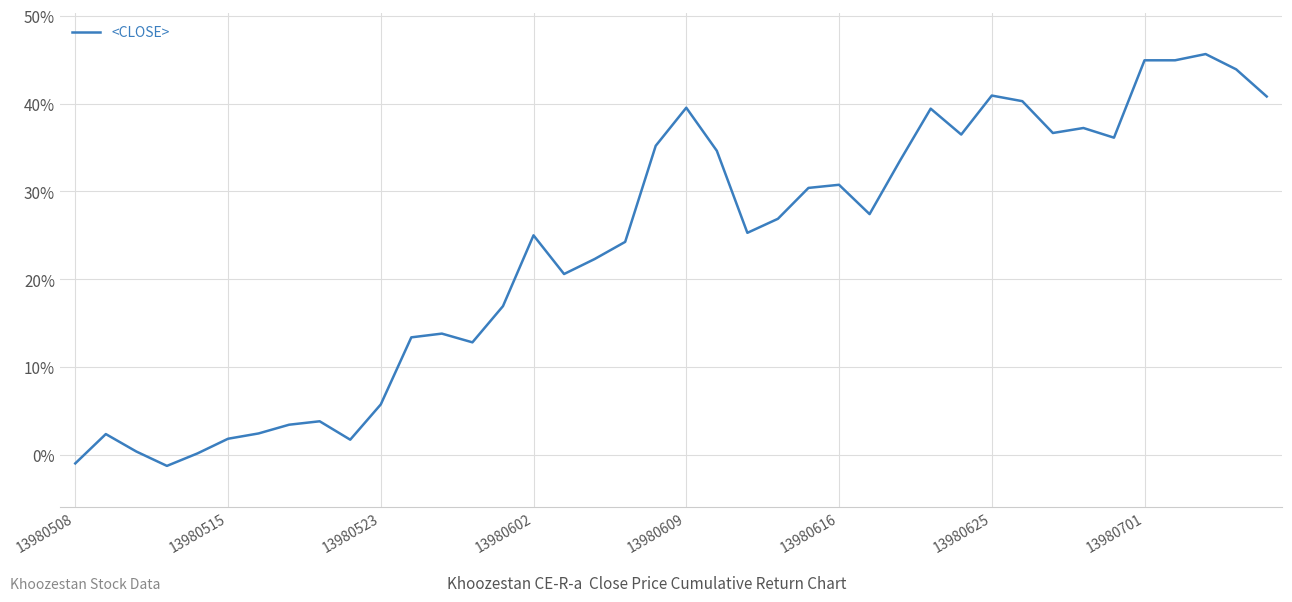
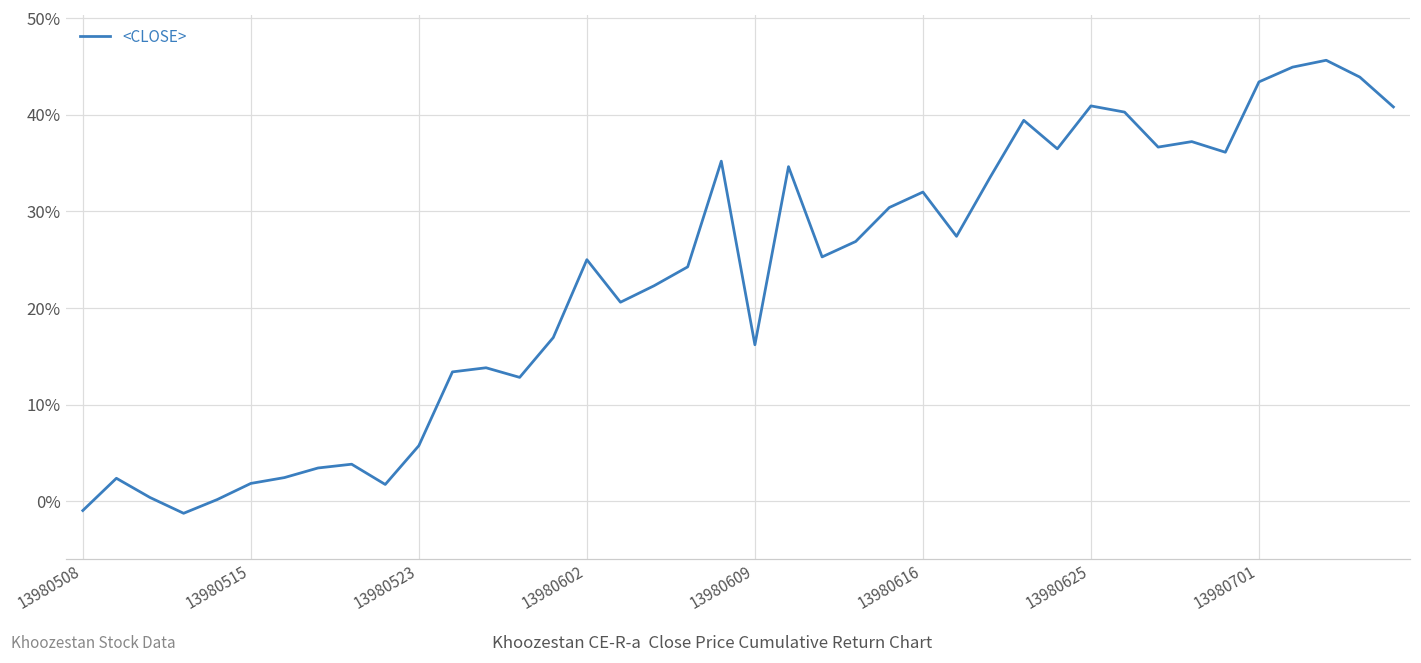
  {
    "13980508": "-1%",
    "13980515": "2%",
    "13980523": "6%",
    "13980602": "25%",
-   "13980609": "40%",
-   "13980616": "31%",
+   "13980609": "16%",
+   "13980616": "32%",
    "13980625": "41%",
-   "13980701": "45%"
+   "13980701": "43%"
  }
